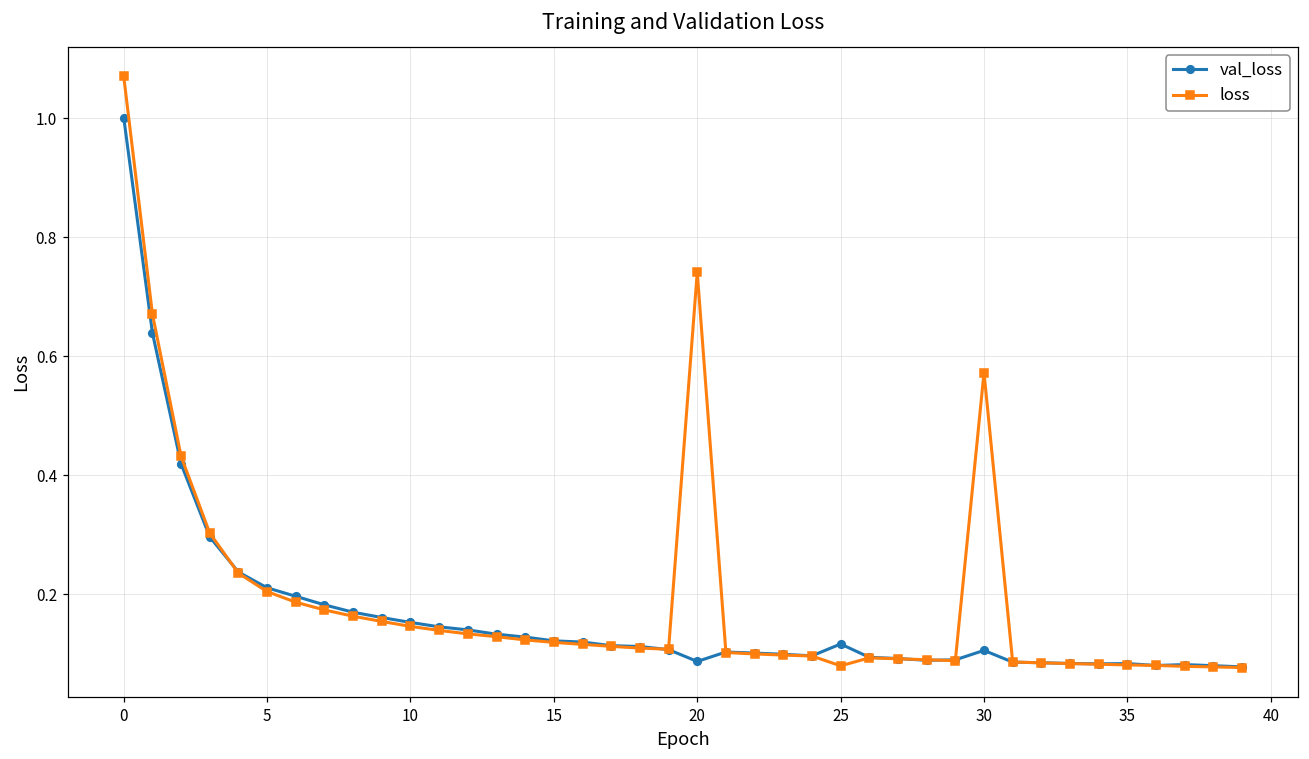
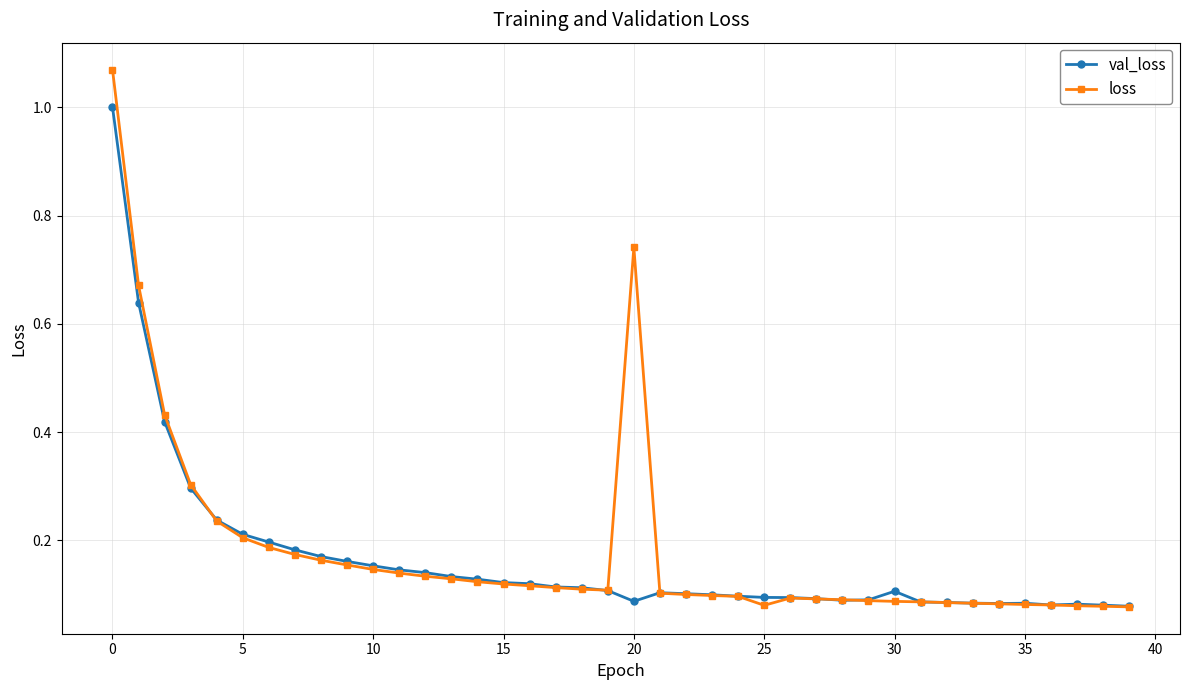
  {
    "val_loss": {
      "0": 1.00,
      "5": 0.21,
      "10": 0.15,
      "20": 0.09,
-     "25": 0.12,
+     "25": 0.09,
      "30": 0.11
    },
    "loss": {
      "0": 1.07,
      "5": 0.20,
      "10": 0.15,
      "20": 0.74,
      "25": 0.08,
-     "30": 0.57
+     "30": 0.09
    }
  }
